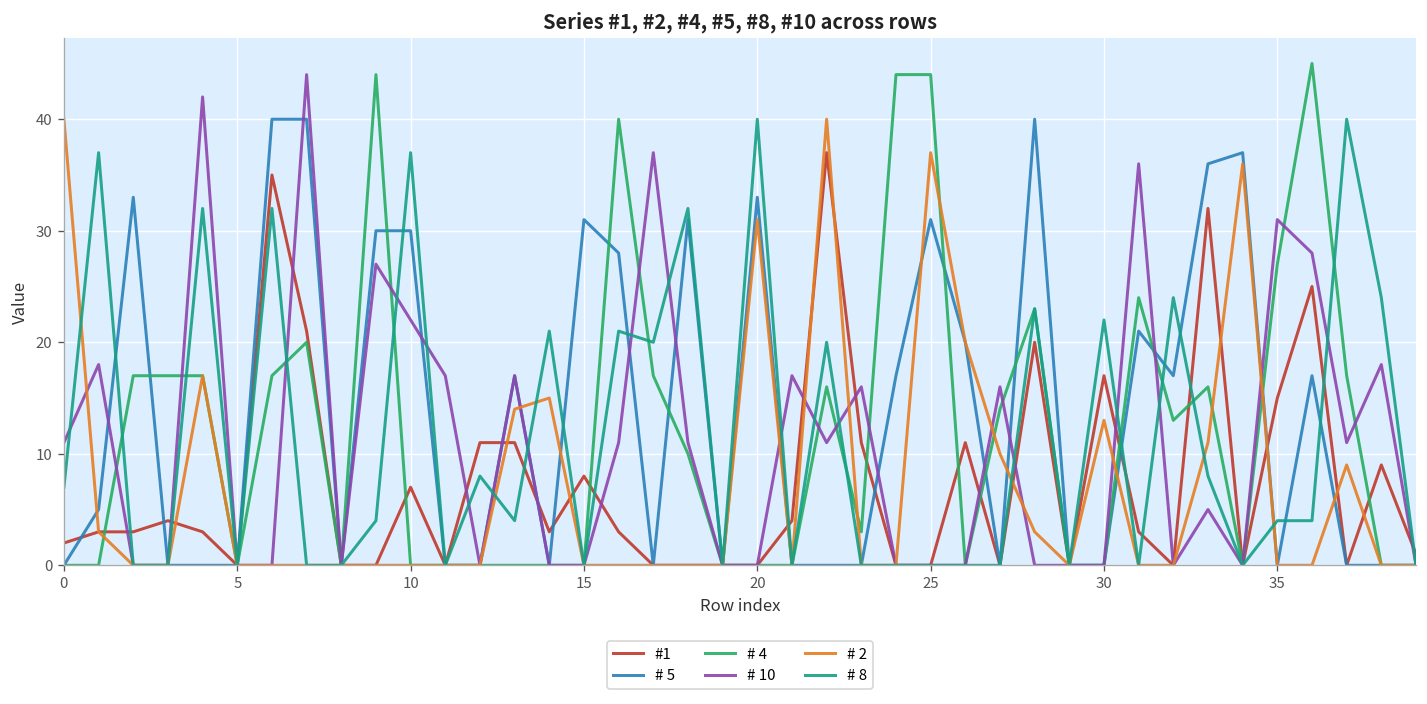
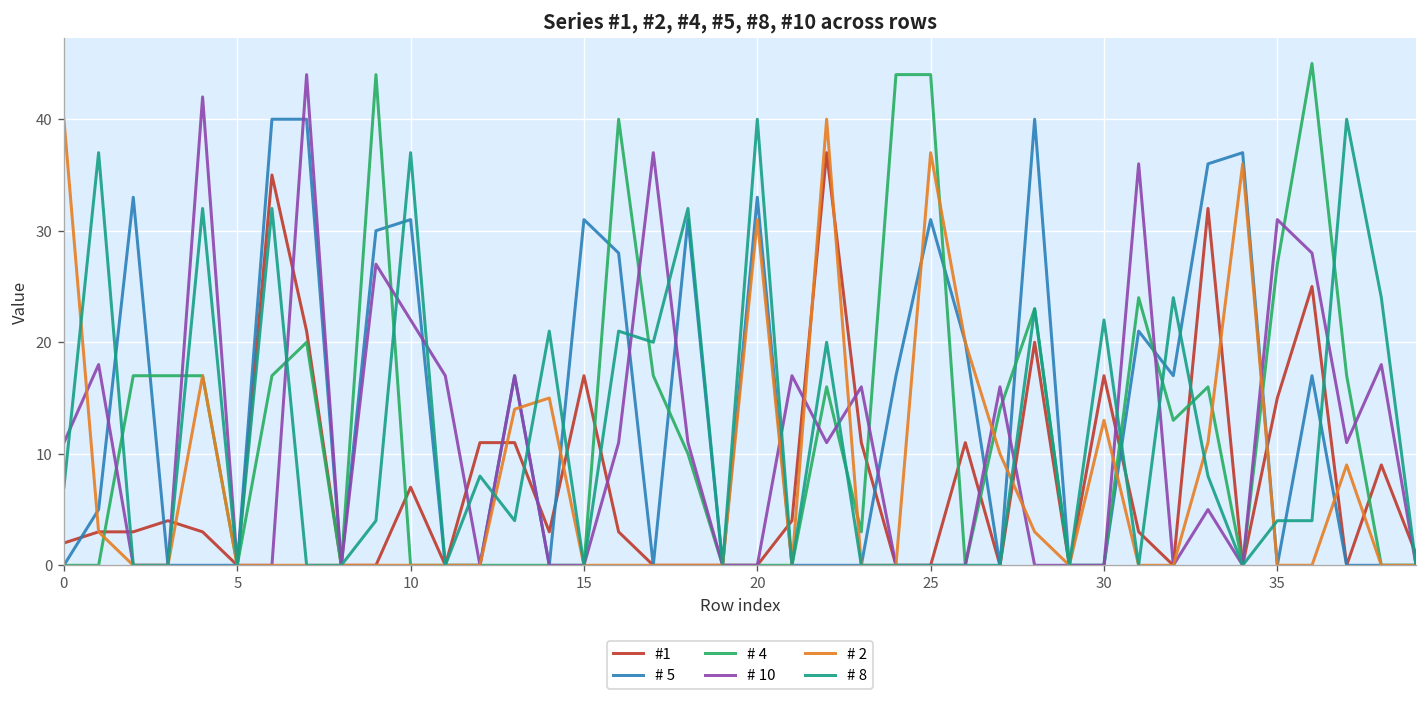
  {
    "#1": {
      "0": 2,
      "10": 7,
-     "15": 8,
+     "15": 17,
      "30": 17,
      "35": 15
    },
    "# 5": {
-     "10": 30,
+     "10": 31,
      "15": 31,
      "20": 33,
      "25": 31
    },
    "# 10": {
      "0": 11,
      "10": 22,
      "35": 31
    },
    "# 2": {
      "0": 40,
      "20": 31,
      "25": 37,
      "30": 13
    }
  }
